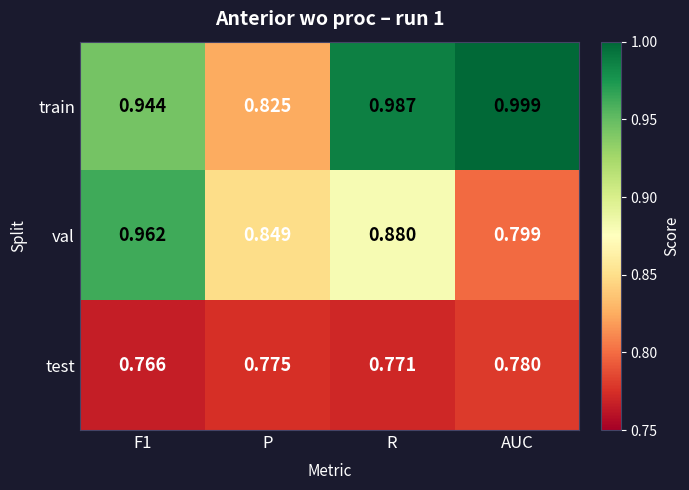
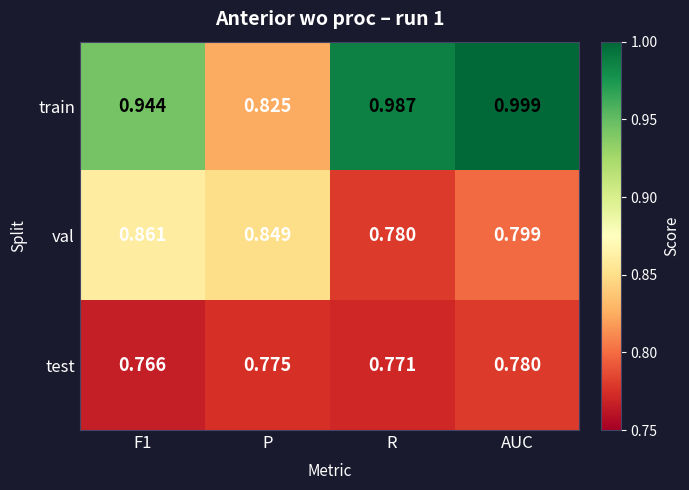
  {
    "train": {
      "F1": 0.944,
      "P": 0.825,
      "R": 0.987,
      "AUC": 0.999
    },
    "val": {
-     "F1": 0.962,
+     "F1": 0.861,
      "P": 0.849,
-     "R": 0.880,
+     "R": 0.780,
      "AUC": 0.799
    },
    "test": {
      "F1": 0.766,
      "P": 0.775,
      "R": 0.771,
      "AUC": 0.780
    }
  }
